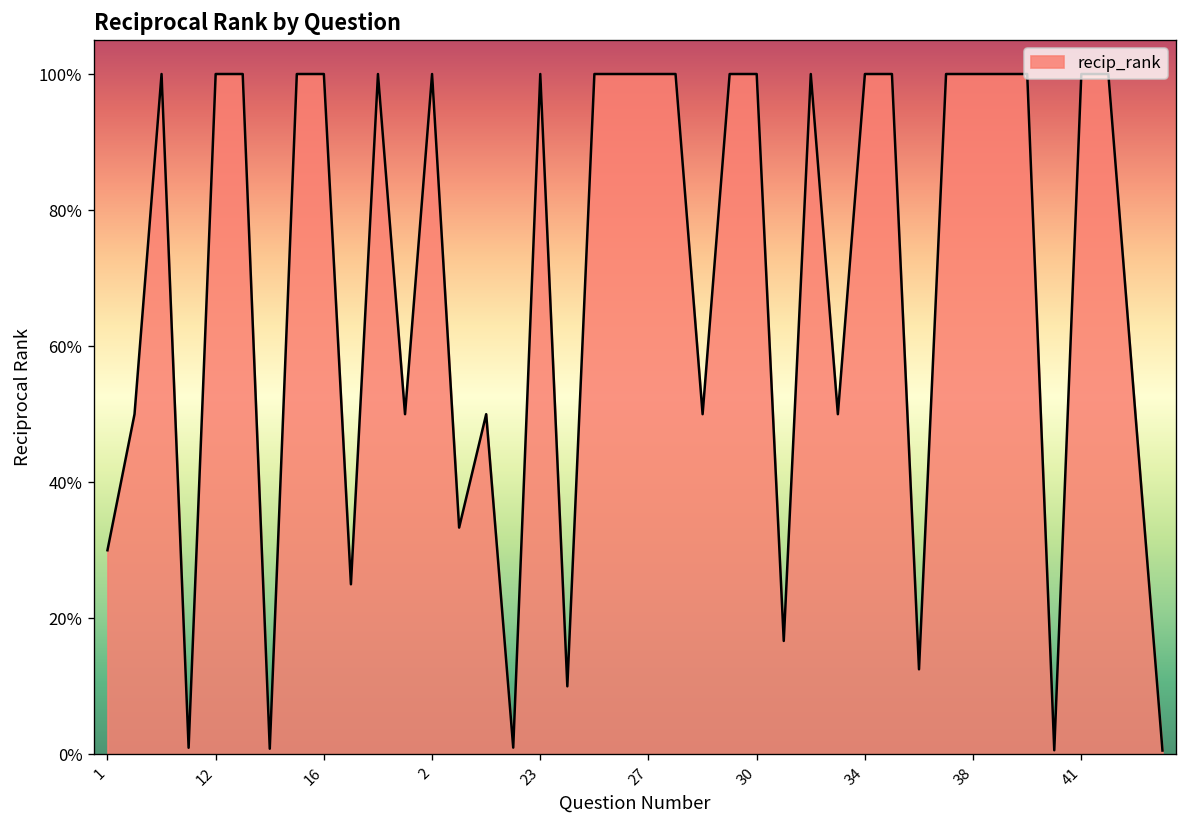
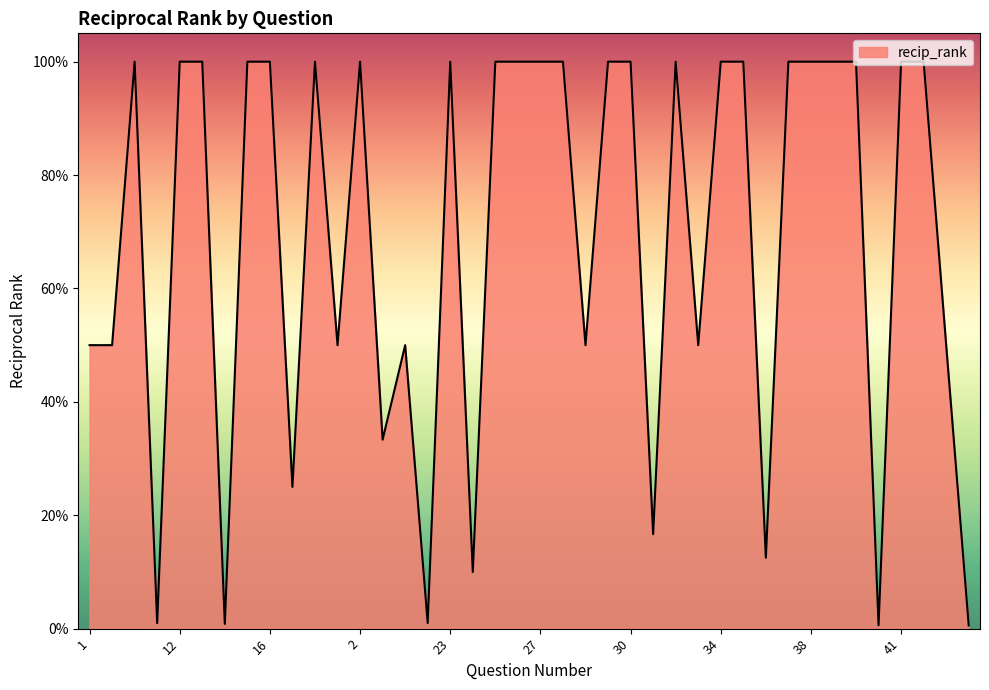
  {
-   "1": "30%",
+   "1": "50%",
    "12": "100%",
    "16": "100%",
    "2": "100%",
    "23": "100%",
    "27": "100%",
    "30": "100%",
    "34": "100%",
    "38": "100%"
  }
